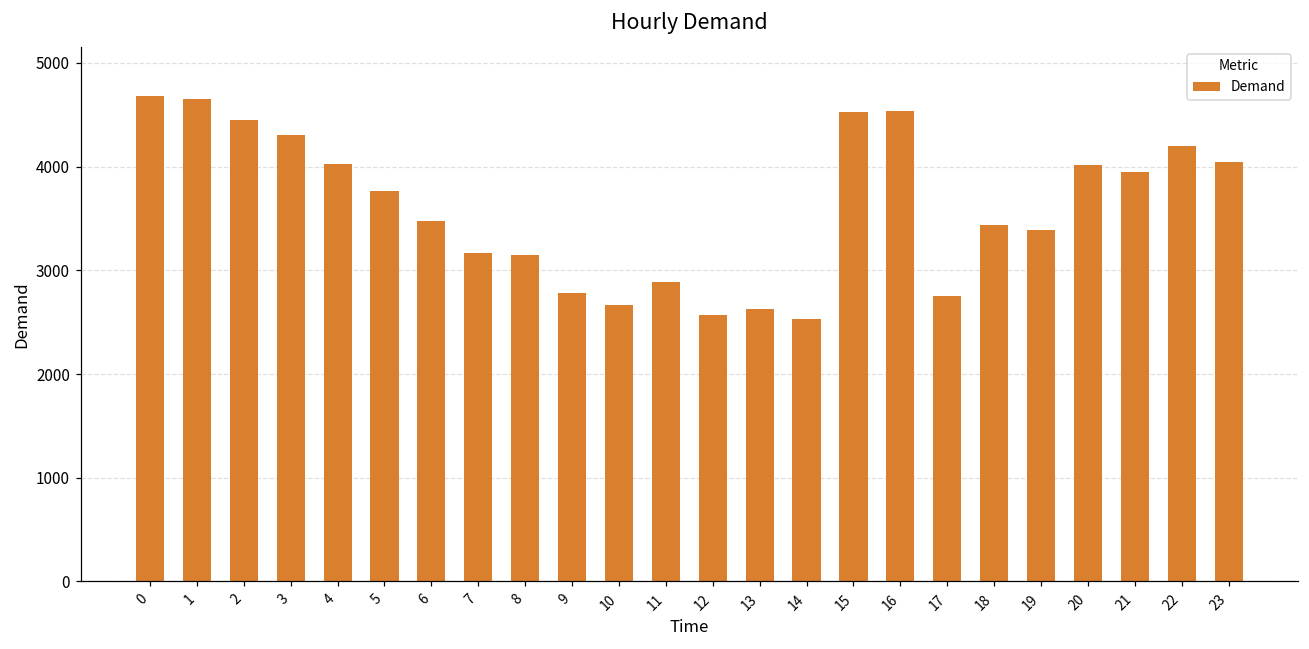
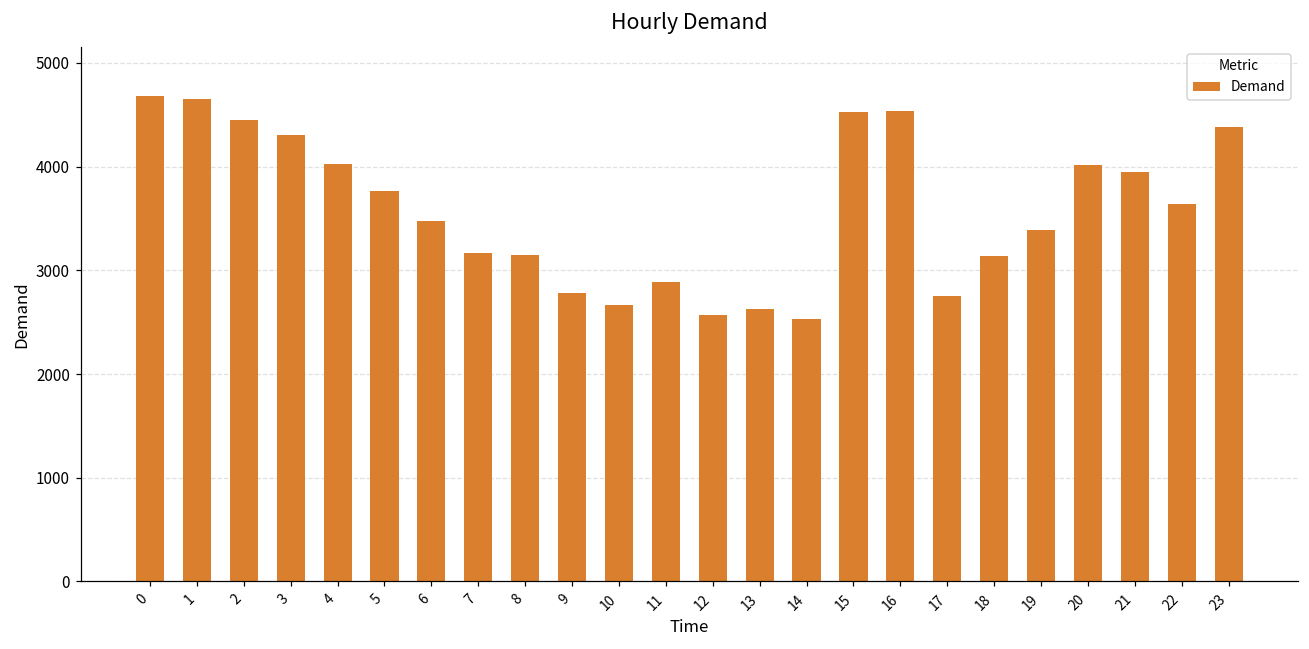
  {
    "0": 4700,
    "1": 4700,
    "2": 4500,
    "3": 4300,
    "4": 4000,
    "5": 3800,
    "6": 3500,
    "7": 3200,
    "8": 3200,
    "9": 2800,
    "10": 2700,
    "11": 2900,
    "12": 2600,
    "13": 2600,
    "14": 2500,
    "15": 4500,
    "16": 4500,
    "17": 2800,
-   "18": 3400,
+   "18": 3100,
    "19": 3400,
    "20": 4000,
    "21": 4000,
-   "22": 4200,
-   "23": 4000
+   "22": 3600,
+   "23": 4400
  }
